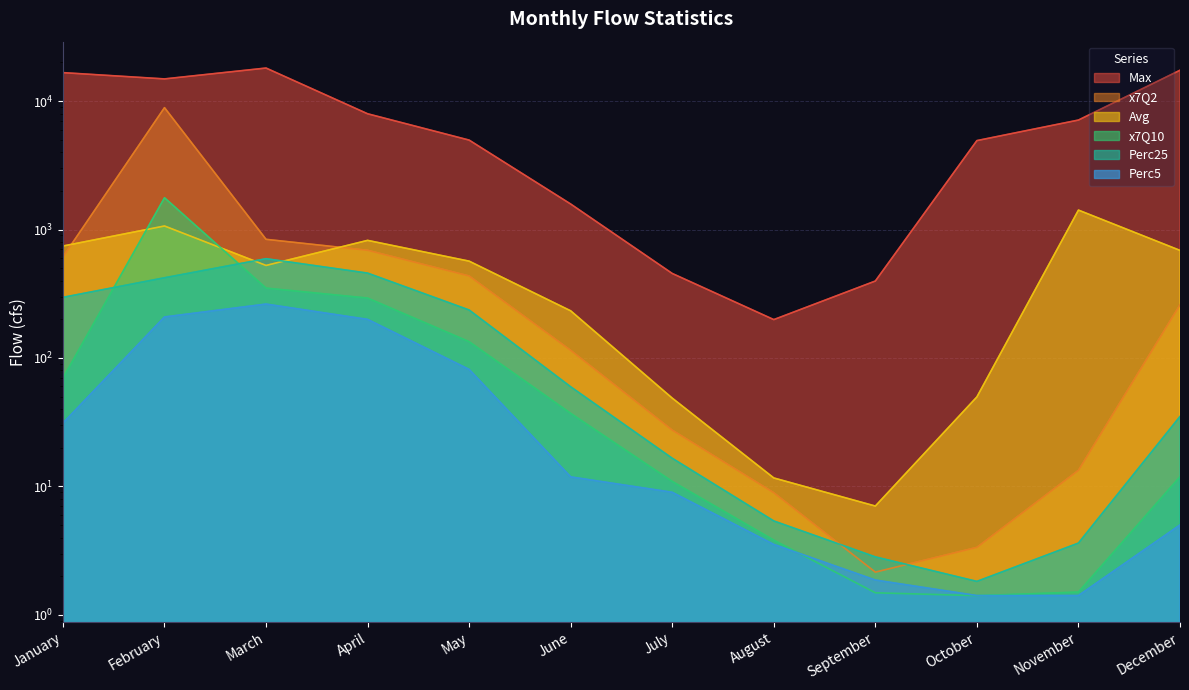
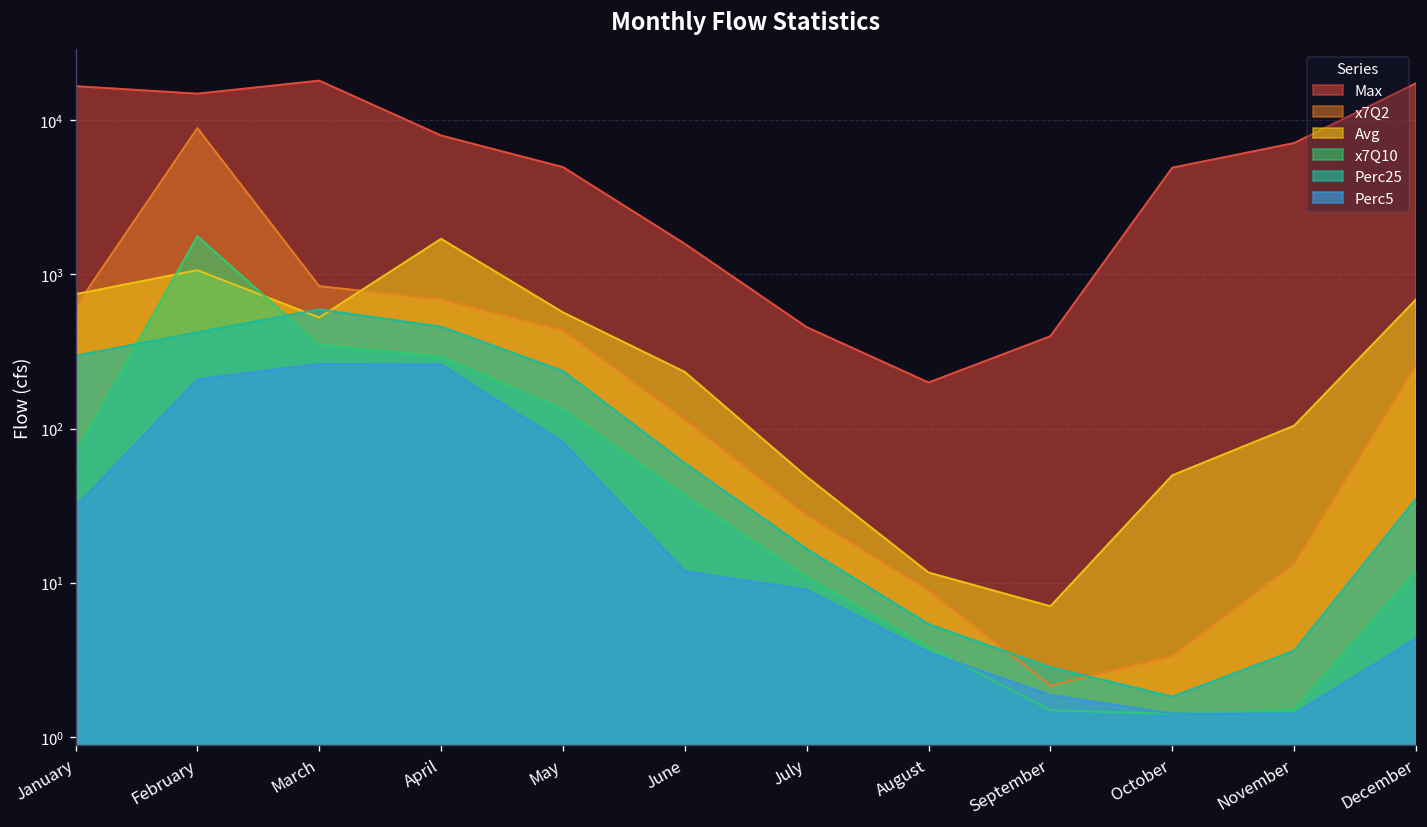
  {
    "Avg": {
      "January": 700,
      "February": 1100,
      "March": 530,
-     "April": 800,
+     "April": 1700,
      "May": 600,
      "June": 230,
      "July": 49,
      "August": 12,
      "September": 7,
      "October": 50,
-     "November": 1400,
+     "November": 100,
      "December": 700
    },
    "Perc5": {
      "January": 31,
      "February": 210,
      "March": 260,
-     "April": 200,
+     "April": 260,
      "May": 80,
      "June": 12,
      "July": 9,
      "August": 3.5,
      "September": 1.9,
      "November": 1.4,
-     "December": 5.0
+     "December": 4.3
    }
  }
